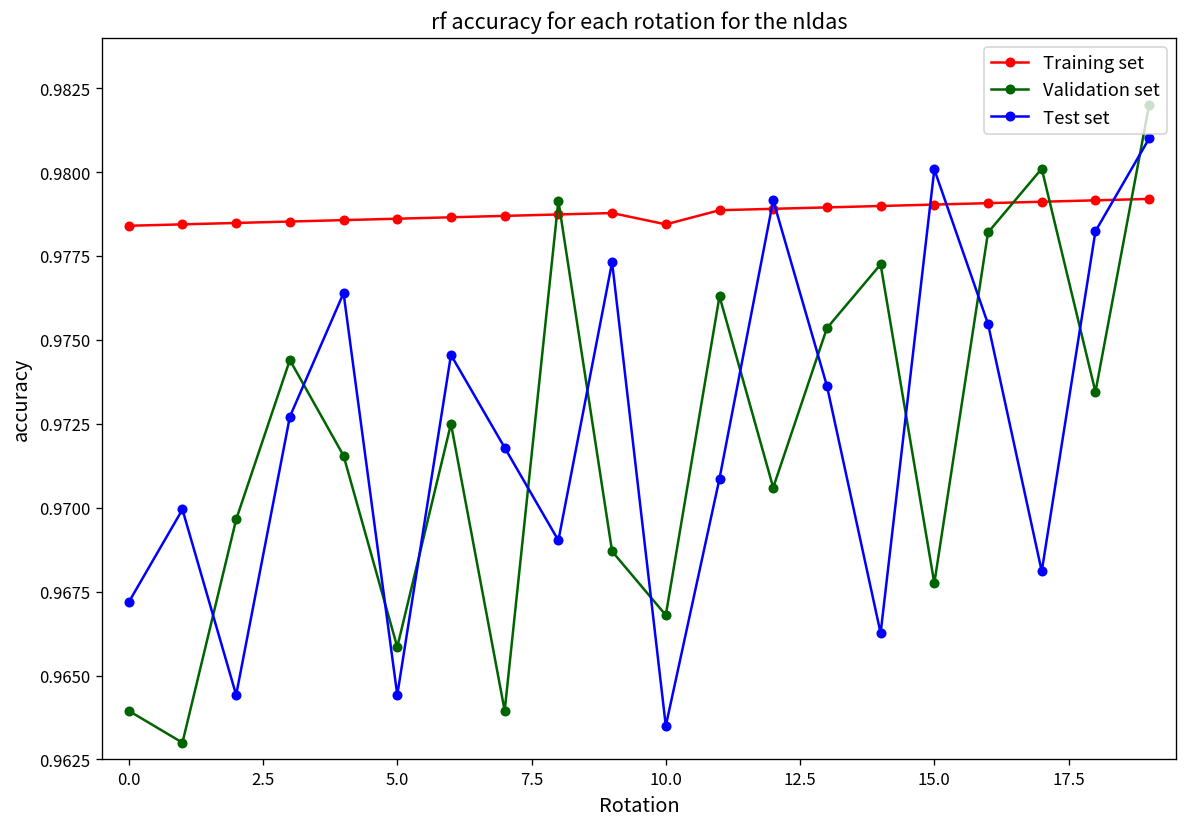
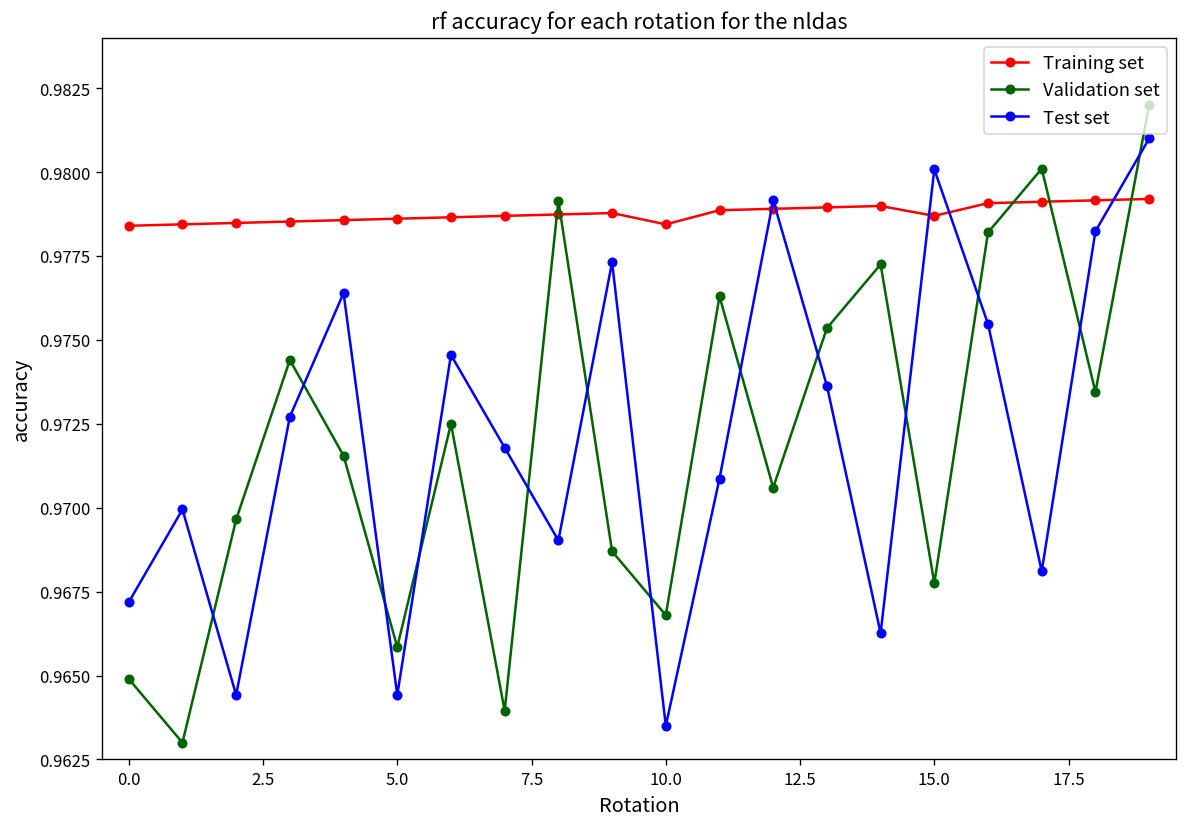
  {
    "Training set": {
      "0.0": 0.9784,
      "5.0": 0.9786,
      "10.0": 0.9784,
-     "15.0": 0.9790
+     "15.0": 0.9787
    },
    "Validation set": {
-     "0.0": 0.9640,
+     "0.0": 0.9649,
      "5.0": 0.9659,
      "10.0": 0.9668,
      "15.0": 0.9678
    },
    "Test set": {
      "0.0": 0.9672,
      "5.0": 0.9644,
      "10.0": 0.9635,
      "15.0": 0.9801
    }
  }
